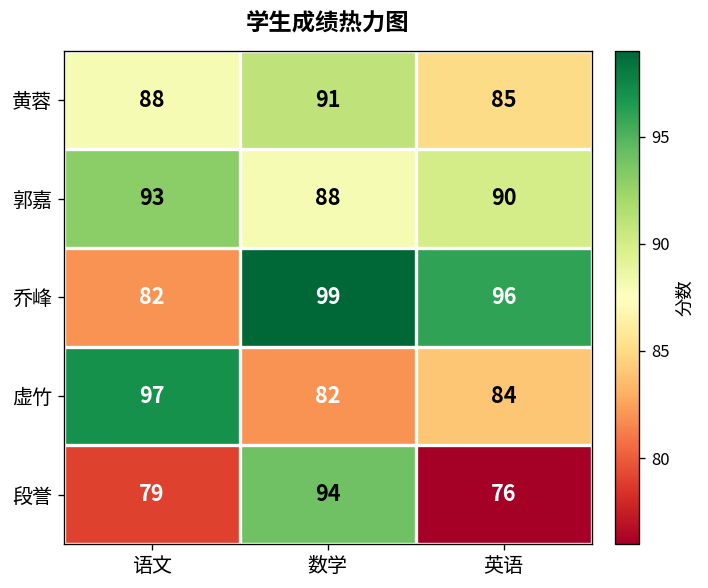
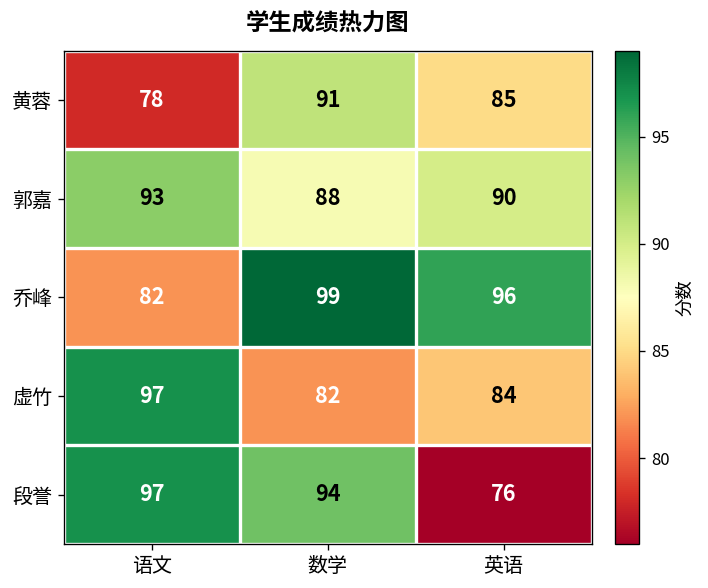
  {
    "黄蓉": {
-     "语文": 88,
+     "语文": 78,
      "数学": 91,
      "英语": 85
    },
    "郭嘉": {
      "语文": 93,
      "数学": 88,
      "英语": 90
    },
    "乔峰": {
      "语文": 82,
      "数学": 99,
      "英语": 96
    },
    "虚竹": {
      "语文": 97,
      "数学": 82,
      "英语": 84
    },
    "段誉": {
-     "语文": 79,
+     "语文": 97,
      "数学": 94,
      "英语": 76
    }
  }
